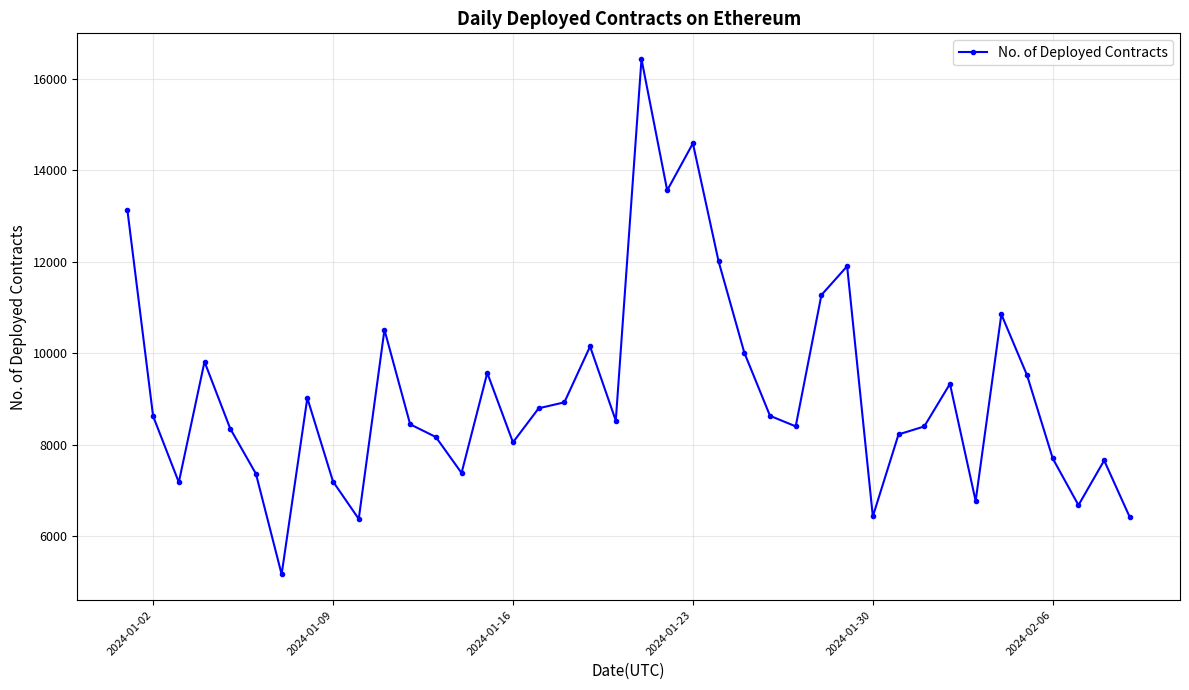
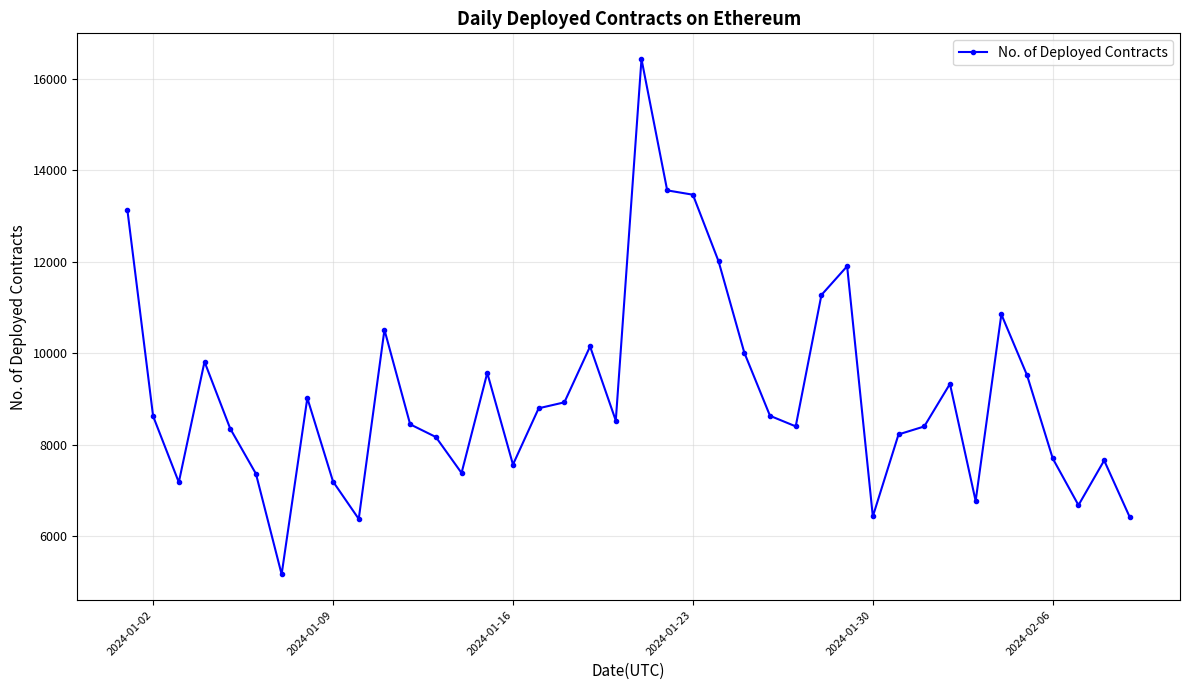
  {
    "2024-01-02": 8600,
    "2024-01-09": 7200,
-   "2024-01-16": 8000,
-   "2024-01-23": 14600,
+   "2024-01-16": 7600,
+   "2024-01-23": 13500,
    "2024-01-30": 6400,
    "2024-02-06": 7700
  }
